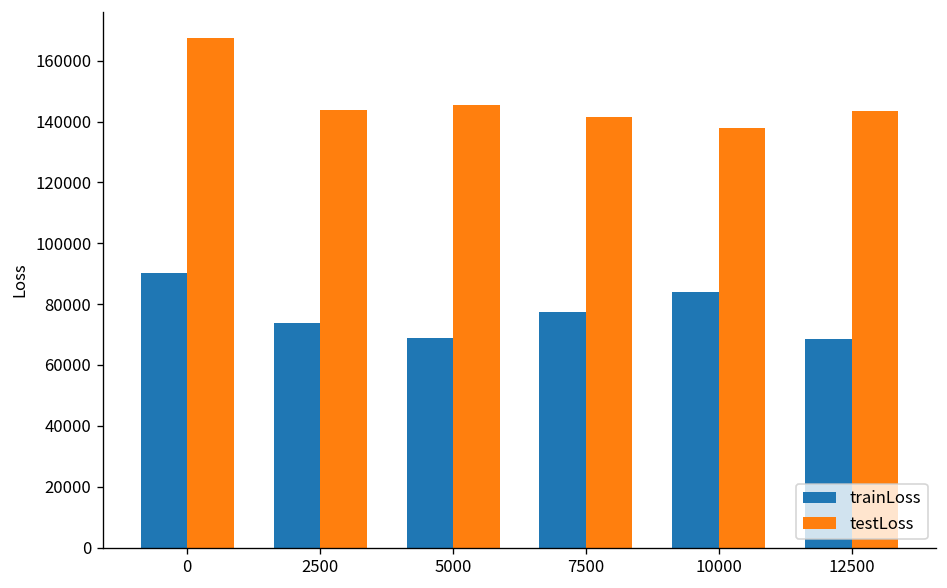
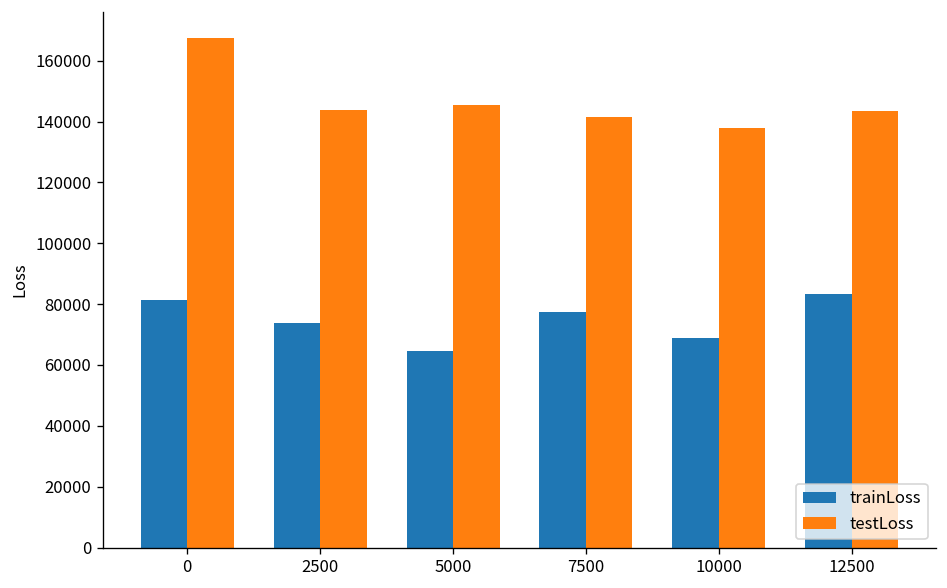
  {
    "trainLoss": {
-     "0": 90000,
+     "0": 81000,
      "2500": 74000,
-     "5000": 69000,
+     "5000": 65000,
      "7500": 77000,
-     "10000": 84000,
-     "12500": 69000
+     "10000": 69000,
+     "12500": 83000
    },
    "testLoss": {
      "0": 168000,
      "2500": 144000,
      "5000": 146000,
      "7500": 142000,
      "10000": 138000,
      "12500": 143000
    }
  }
